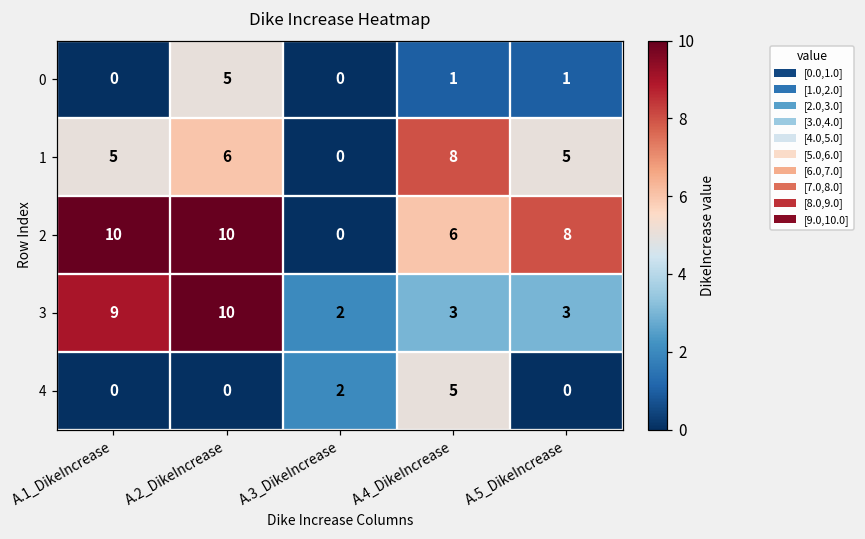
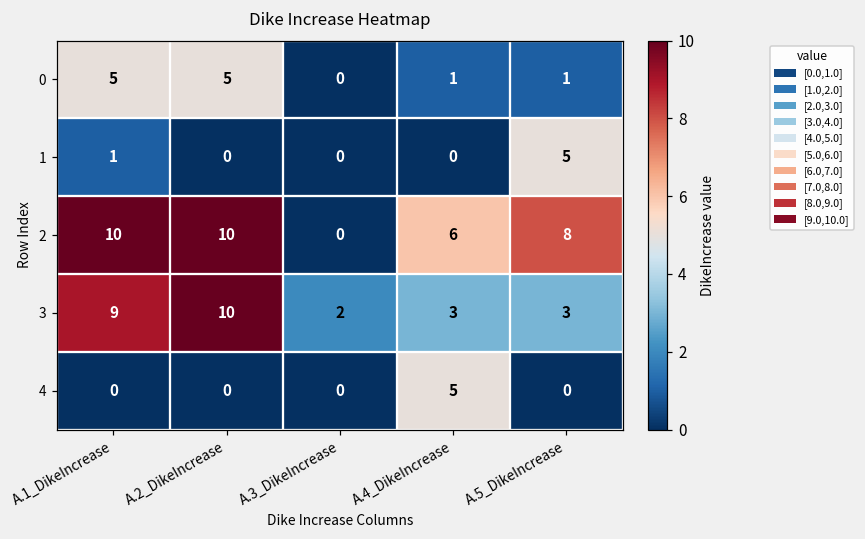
  {
    "0": {
-     "A.1_DikeIncrease": 0,
+     "A.1_DikeIncrease": 5,
      "A.2_DikeIncrease": 5,
      "A.3_DikeIncrease": 0,
      "A.4_DikeIncrease": 1,
      "A.5_DikeIncrease": 1
    },
    "1": {
-     "A.1_DikeIncrease": 5,
-     "A.2_DikeIncrease": 6,
+     "A.1_DikeIncrease": 1,
+     "A.2_DikeIncrease": 0,
      "A.3_DikeIncrease": 0,
-     "A.4_DikeIncrease": 8,
+     "A.4_DikeIncrease": 0,
      "A.5_DikeIncrease": 5
    },
    "2": {
      "A.1_DikeIncrease": 10,
      "A.2_DikeIncrease": 10,
      "A.3_DikeIncrease": 0,
      "A.4_DikeIncrease": 6,
      "A.5_DikeIncrease": 8
    },
    "3": {
      "A.1_DikeIncrease": 9,
      "A.2_DikeIncrease": 10,
      "A.3_DikeIncrease": 2,
      "A.4_DikeIncrease": 3,
      "A.5_DikeIncrease": 3
    },
    "4": {
      "A.1_DikeIncrease": 0,
      "A.2_DikeIncrease": 0,
-     "A.3_DikeIncrease": 2,
+     "A.3_DikeIncrease": 0,
      "A.4_DikeIncrease": 5,
      "A.5_DikeIncrease": 0
    }
  }
